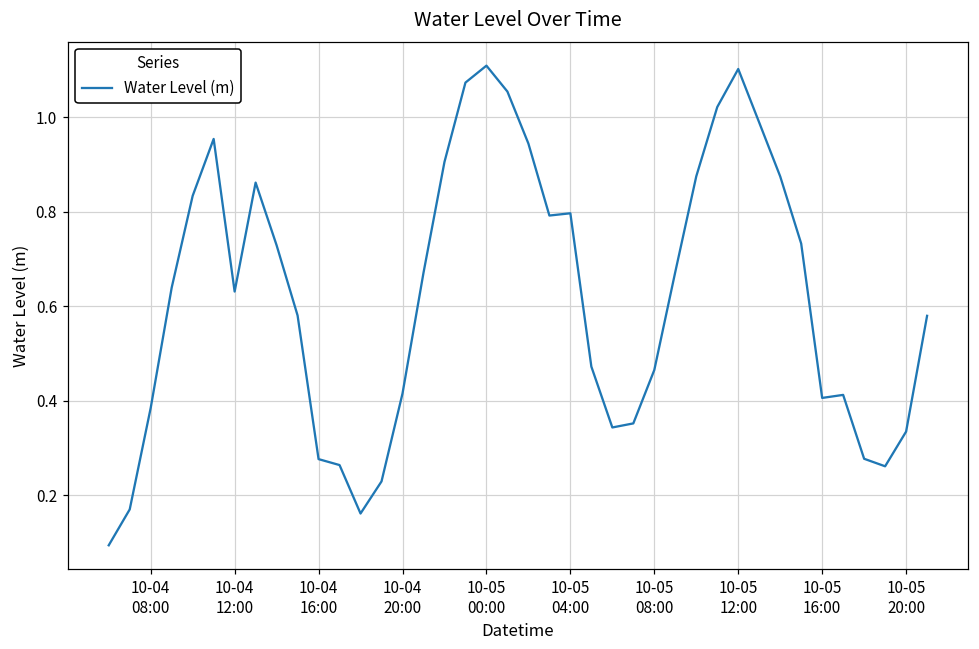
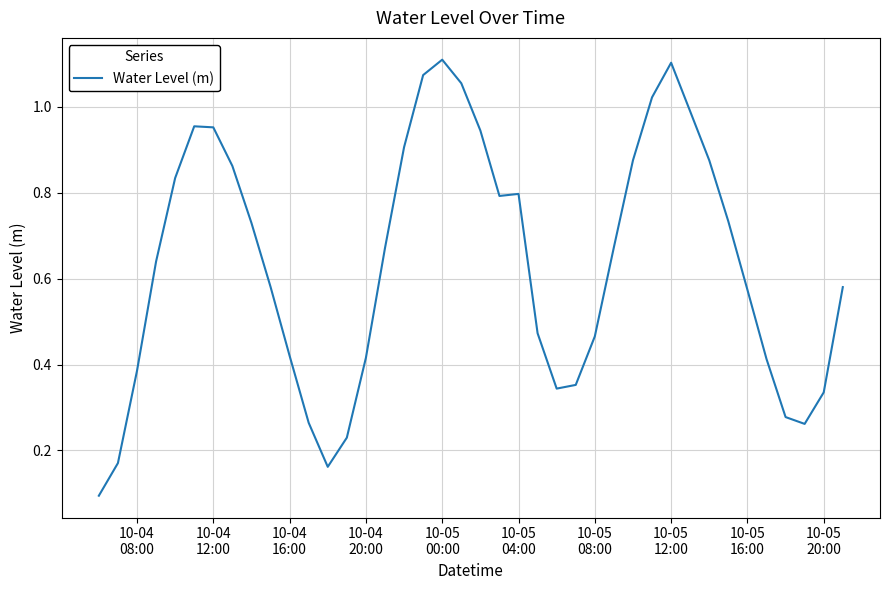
  {
    "10-04 08:00": 0.39,
-   "10-04 12:00": 0.63,
-   "10-04 16:00": 0.28,
+   "10-04 12:00": 0.95,
+   "10-04 16:00": 0.42,
    "10-04 20:00": 0.42,
    "10-05 00:00": 1.11,
    "10-05 04:00": 0.80,
    "10-05 08:00": 0.47,
    "10-05 12:00": 1.10,
-   "10-05 16:00": 0.41,
+   "10-05 16:00": 0.57,
    "10-05 20:00": 0.34
  }
